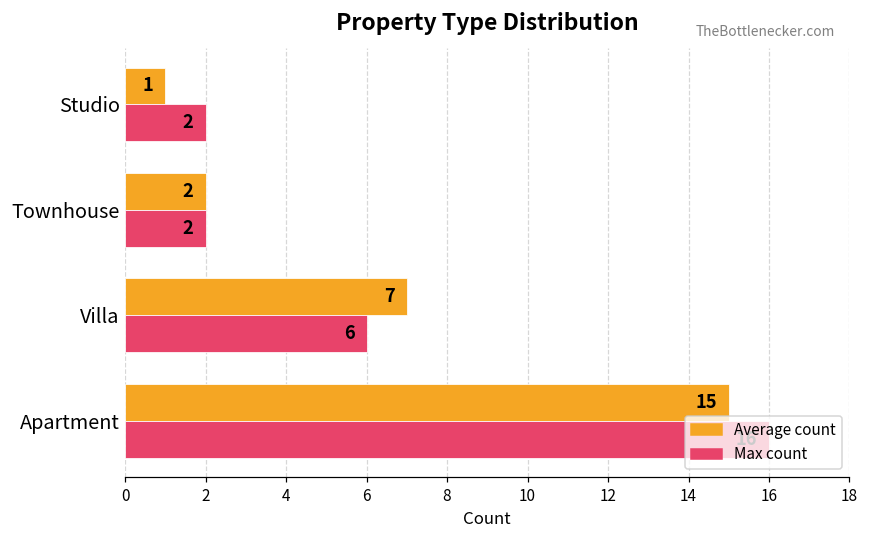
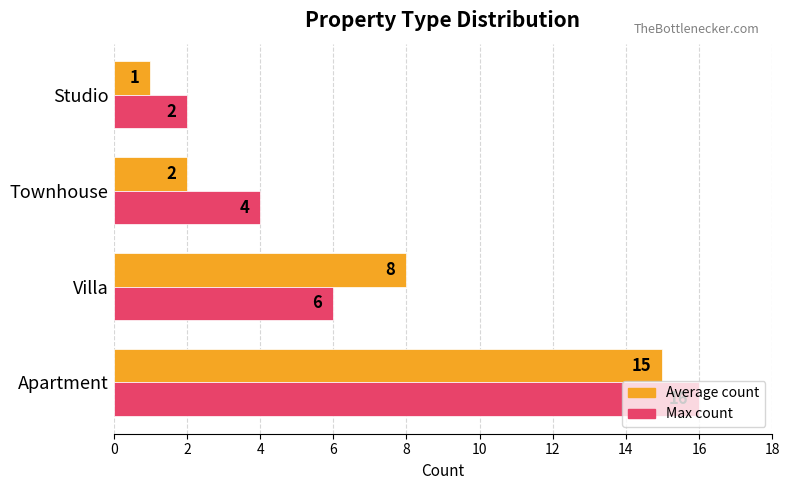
  {
    "Average count": {
      "Studio": 1,
      "Townhouse": 2,
-     "Villa": 7,
+     "Villa": 8,
      "Apartment": 15
    },
    "Max count": {
      "Studio": 2,
-     "Townhouse": 2,
+     "Townhouse": 4,
      "Villa": 6
    }
  }
